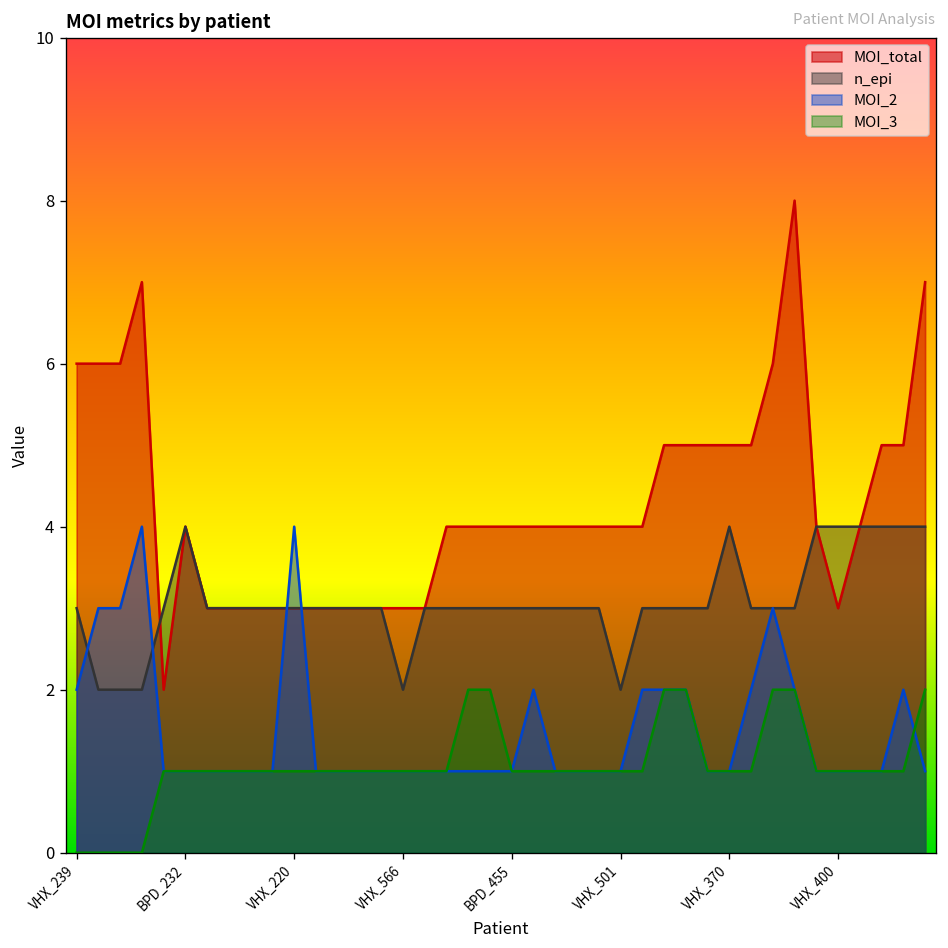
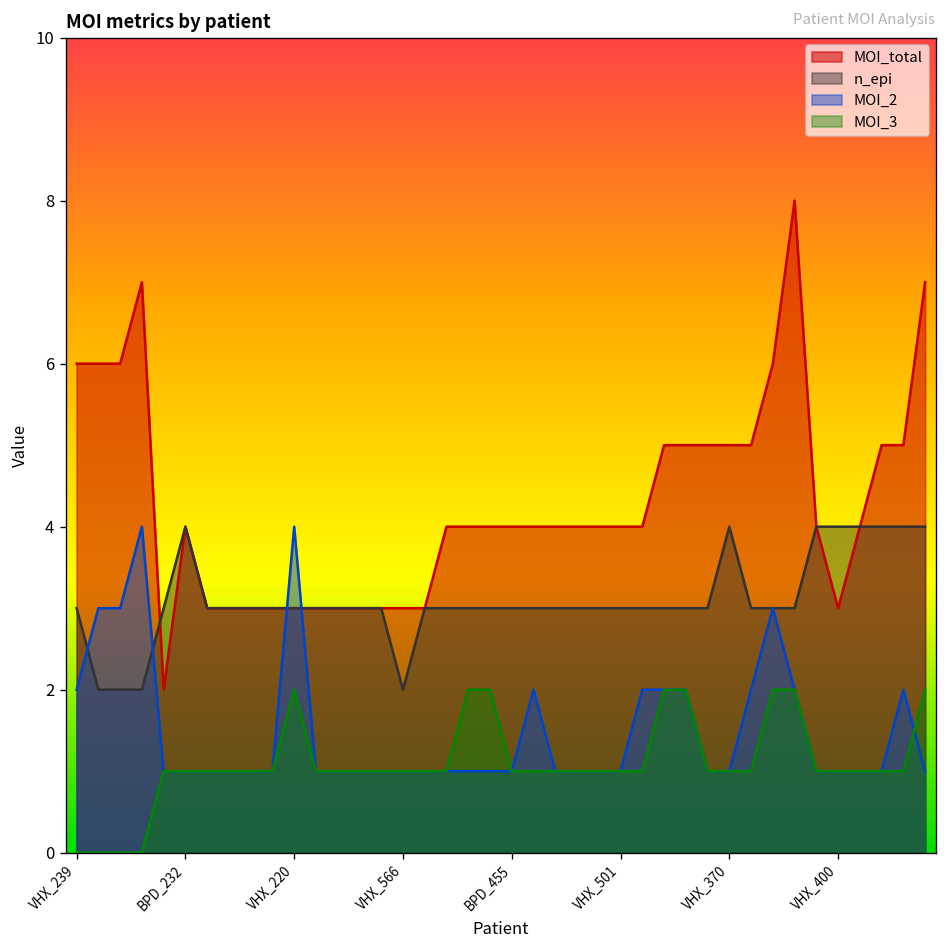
  {
    "MOI_total": {
      "VHX_239": 6,
      "VHX_566": 3,
      "BPD_455": 4,
      "VHX_501": 4,
      "VHX_370": 5,
      "VHX_400": 3
    },
    "n_epi": {
      "VHX_239": 3,
      "VHX_566": 2,
      "BPD_455": 3,
-     "VHX_501": 2,
+     "VHX_501": 3,
      "VHX_370": 4,
      "VHX_400": 4
    },
    "MOI_2": {
      "VHX_239": 2,
      "VHX_220": 4
    },
    "MOI_3": {
      "VHX_239": 0,
-     "VHX_220": 1
+     "VHX_220": 2
    }
  }
